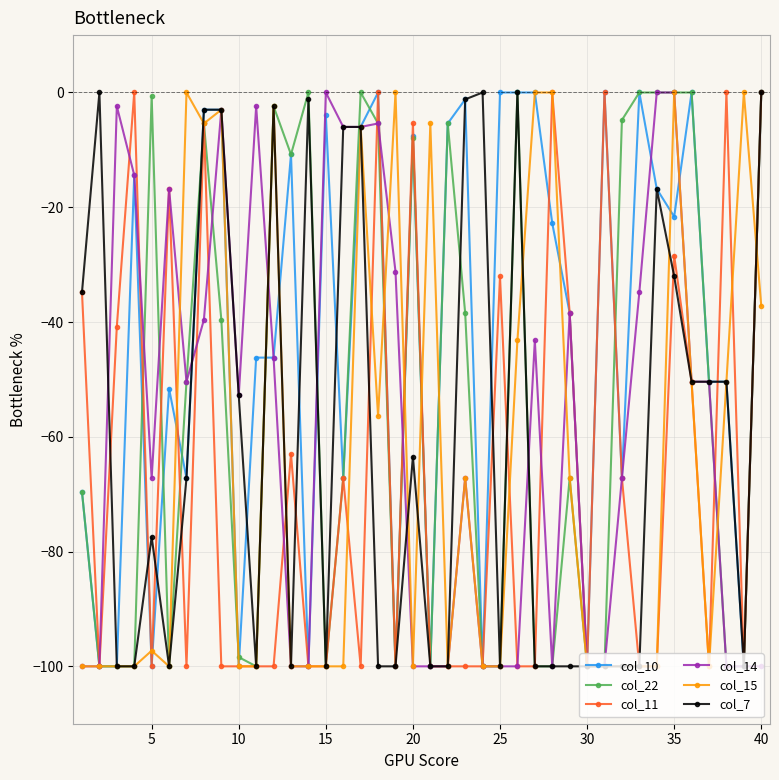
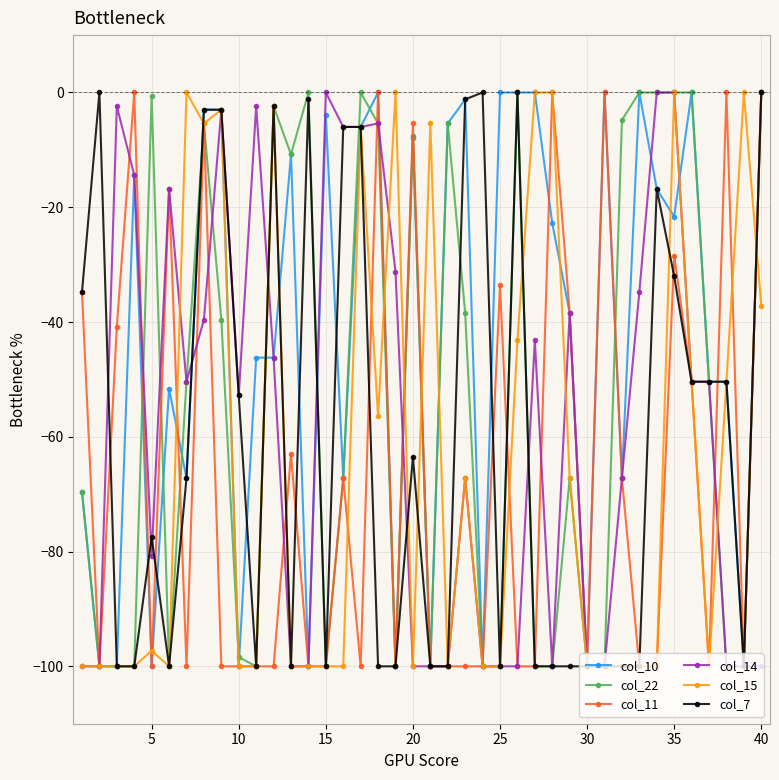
  {
    "col_10": {
      "15": -4,
      "25": 0,
      "35": -22
    },
    "col_22": {
      "5": -1,
      "10": -98
    },
    "col_11": {
      "20": -5,
-     "25": -32,
+     "25": -34,
      "35": -28
    },
    "col_14": {
-     "5": -67,
+     "5": -81,
      "15": 0
    },
    "col_15": {
      "5": -97,
      "40": -37
    },
    "col_7": {
      "5": -77,
      "20": -63,
      "35": -32
    }
  }
